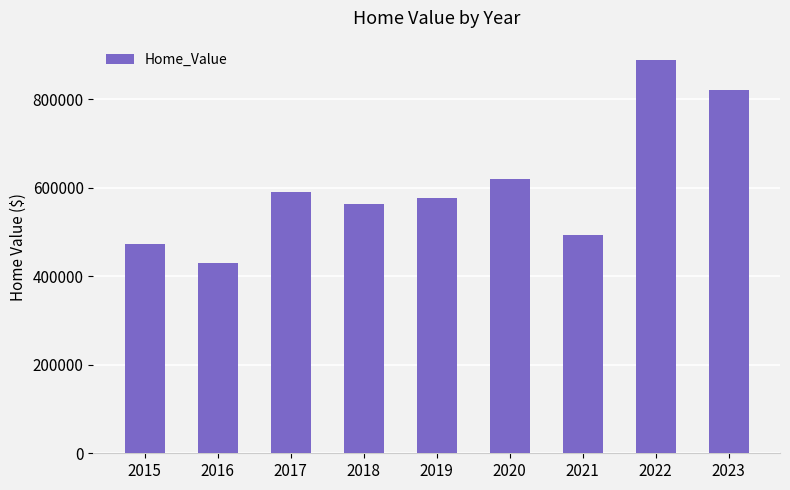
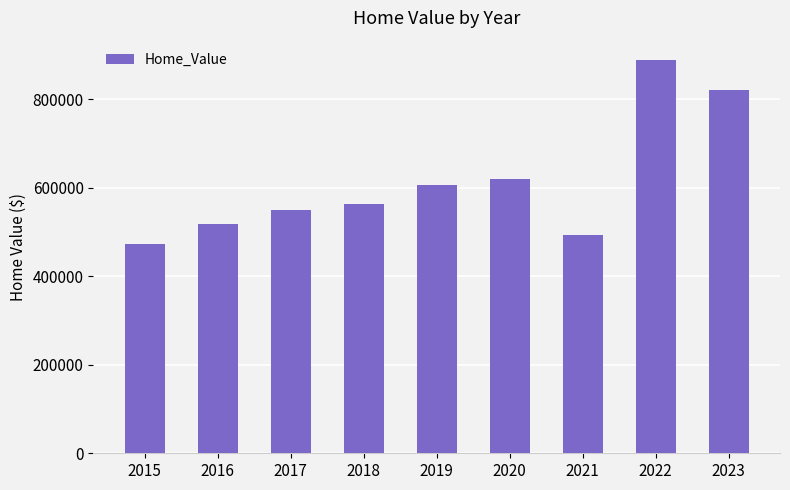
  {
    "2015": 470000,
-   "2016": 430000,
-   "2017": 590000,
+   "2016": 520000,
+   "2017": 550000,
    "2018": 560000,
-   "2019": 580000,
+   "2019": 610000,
    "2020": 620000,
    "2021": 490000,
    "2022": 890000,
    "2023": 820000
  }
